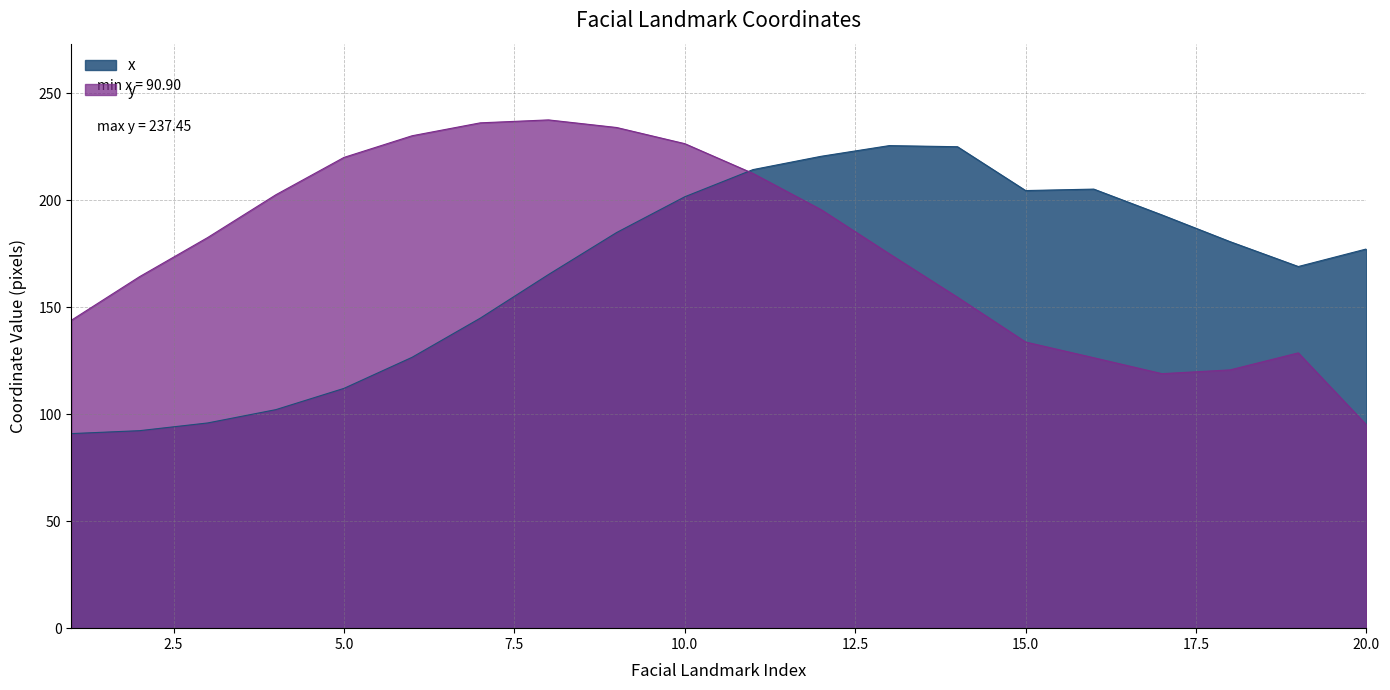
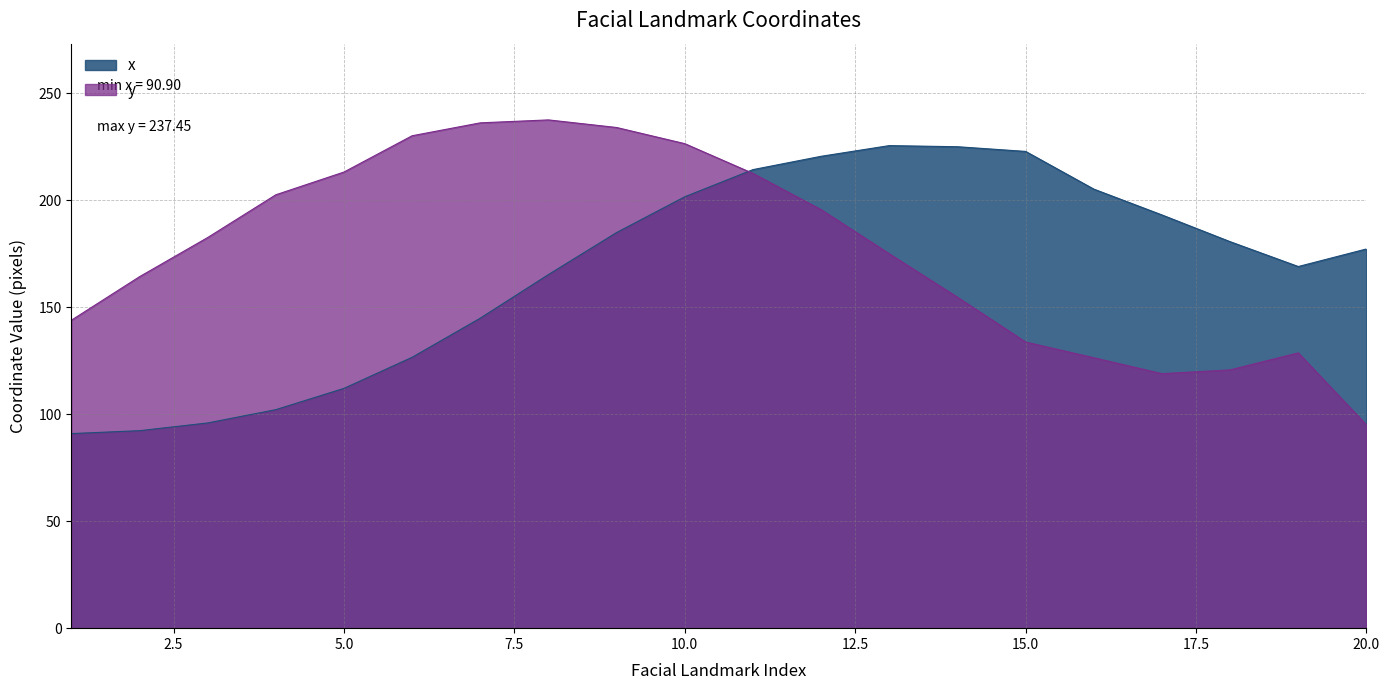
  {
    "x": {
      "5.0": 112,
      "10.0": 202,
-     "15.0": 204,
+     "15.0": 223,
      "20.0": 177
    },
    "y": {
-     "5.0": 220,
+     "5.0": 213,
      "10.0": 226,
      "15.0": 134,
      "20.0": 95
    }
  }
